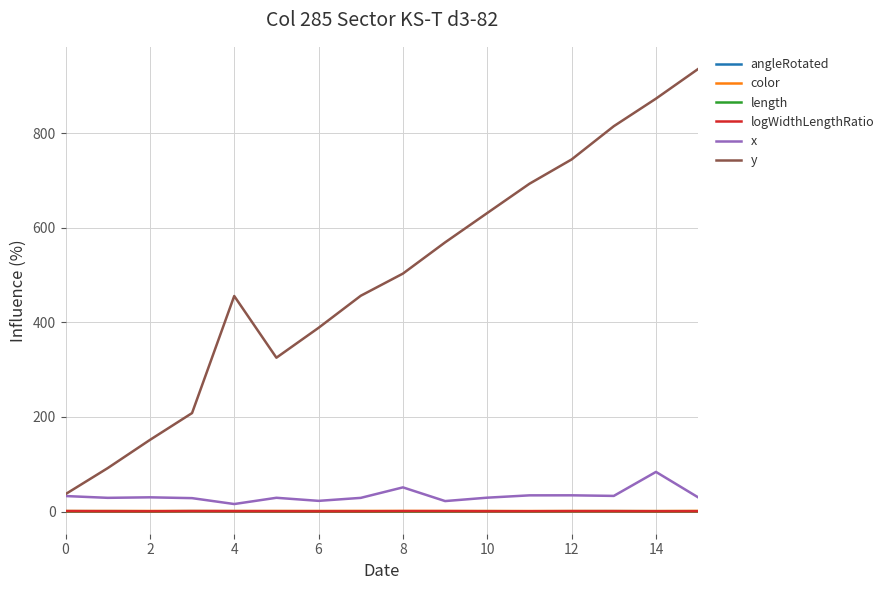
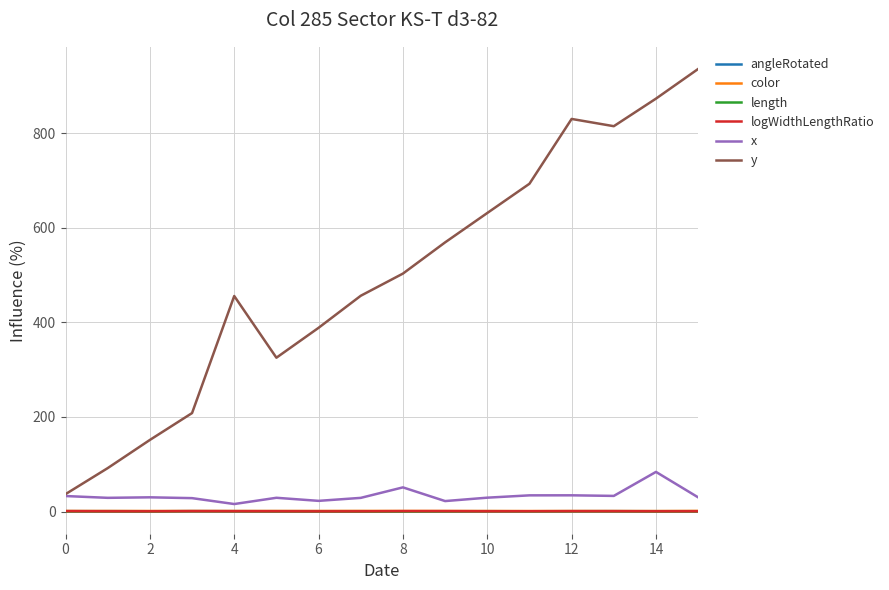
  {
    "x": {
      "2": 30,
      "4": 20,
      "6": 20,
      "8": 50,
      "10": 30,
      "12": 30,
      "14": 80
    },
    "y": {
      "2": 150,
      "4": 460,
      "6": 390,
      "8": 500,
      "10": 630,
-     "12": 740,
+     "12": 830,
      "14": 870
    }
  }
